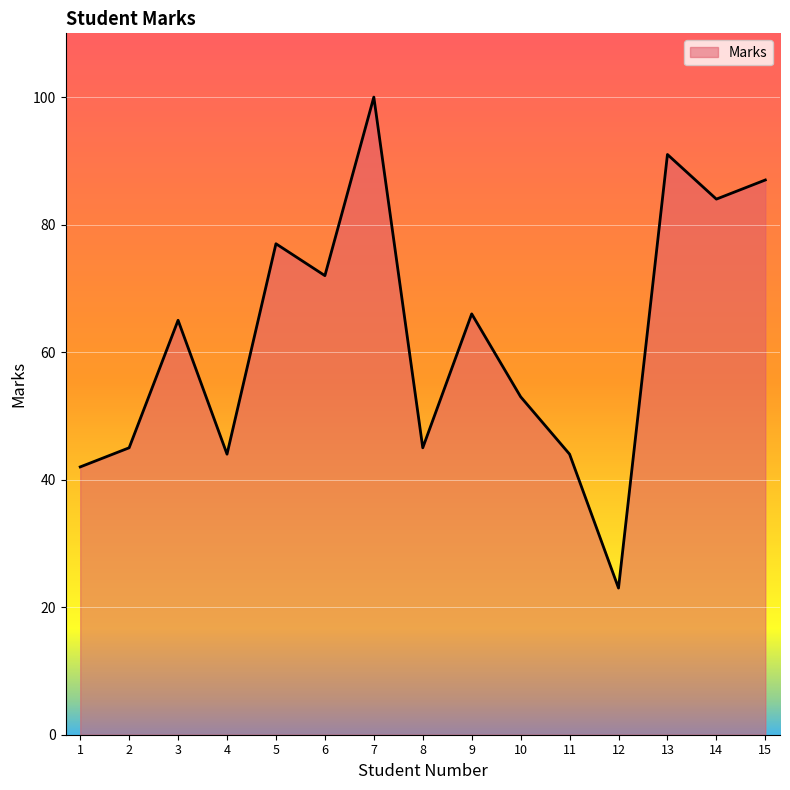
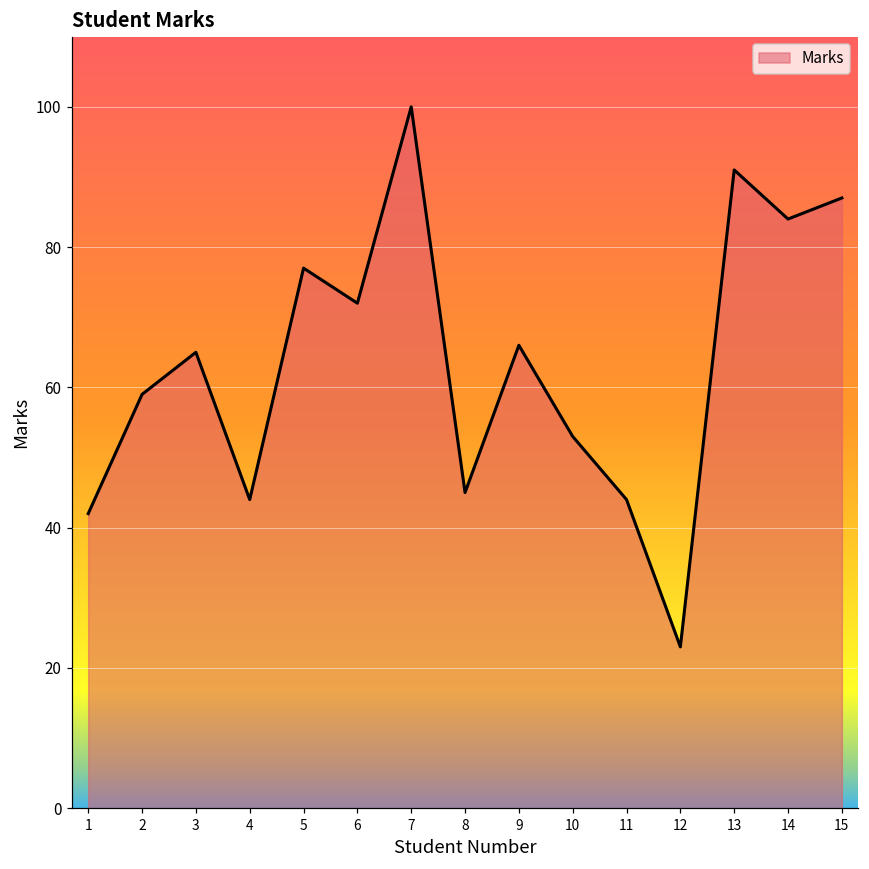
  {
    "1": 42,
-   "2": 45,
+   "2": 59,
    "3": 65,
    "4": 44,
    "5": 77,
    "6": 72,
    "7": 100,
    "8": 45,
    "9": 66,
    "10": 53,
    "11": 44,
    "12": 23,
    "13": 91,
    "14": 84,
    "15": 87
  }
